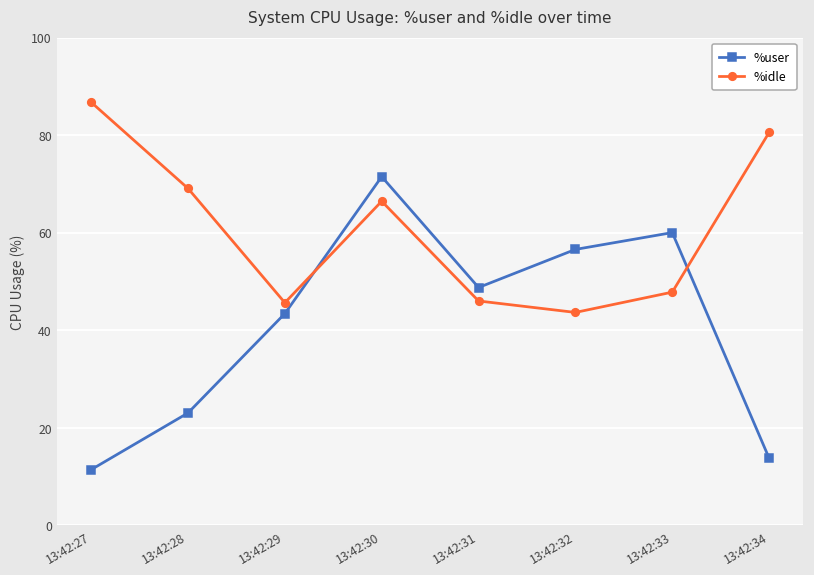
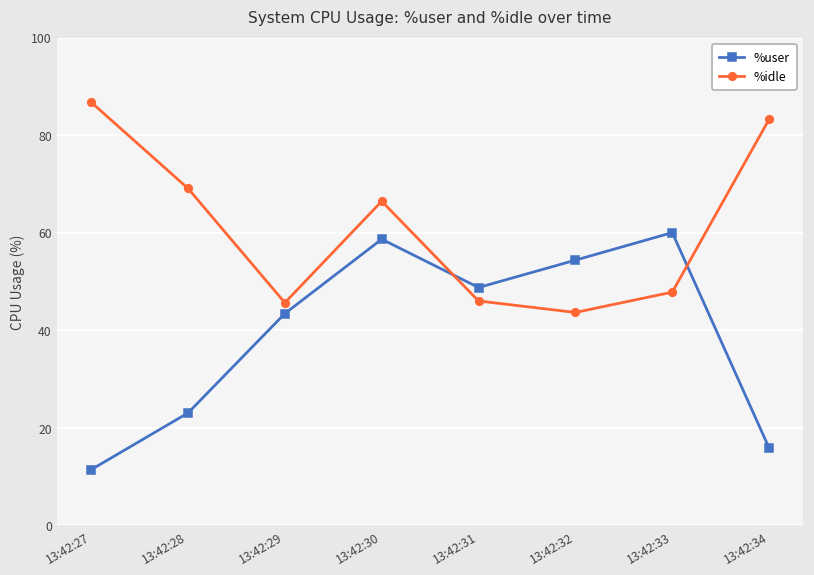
  {
    "%user": {
      "13:42:27": 11,
      "13:42:28": 23,
      "13:42:29": 43,
-     "13:42:30": 71,
+     "13:42:30": 59,
      "13:42:31": 49,
-     "13:42:32": 57,
+     "13:42:32": 54,
      "13:42:33": 60,
-     "13:42:34": 14
+     "13:42:34": 16
    },
    "%idle": {
      "13:42:27": 87,
      "13:42:28": 69,
      "13:42:29": 46,
      "13:42:30": 66,
      "13:42:31": 46,
      "13:42:32": 44,
      "13:42:33": 48,
-     "13:42:34": 81
+     "13:42:34": 83
    }
  }
